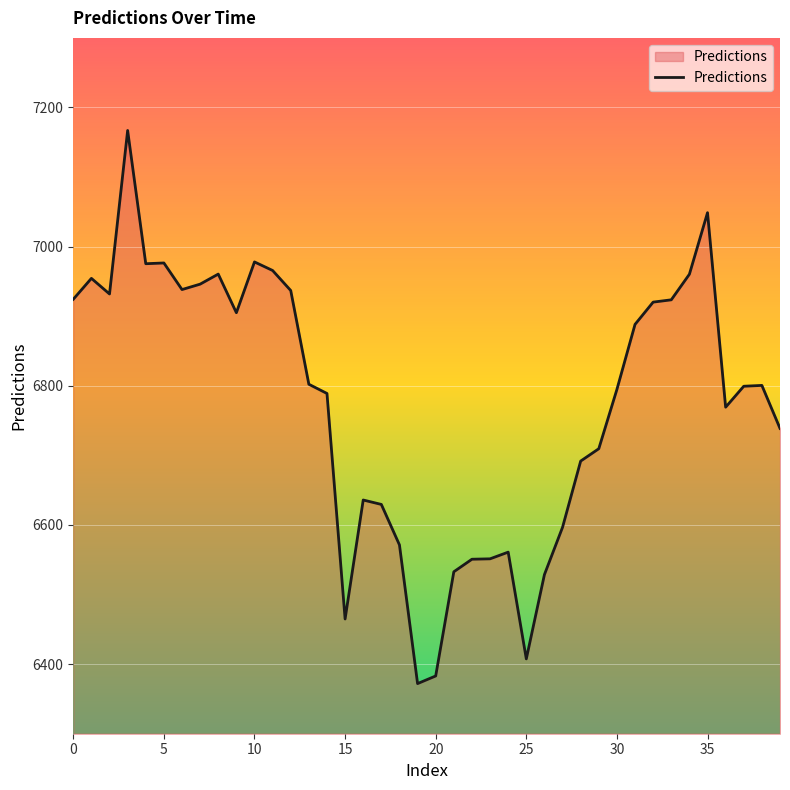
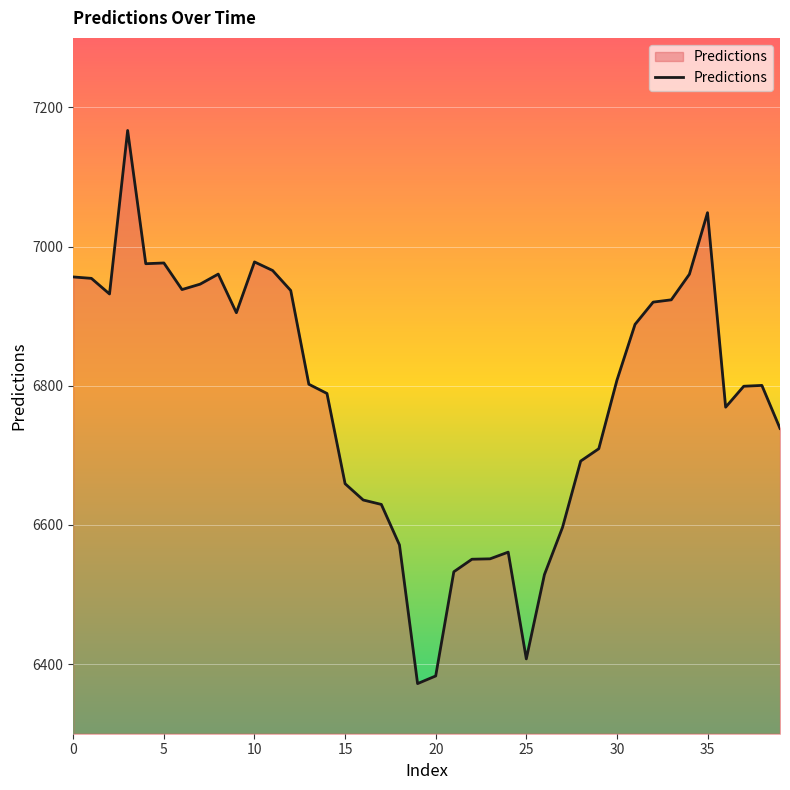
  {
-   "0": 6920,
+   "0": 6960,
    "5": 6980,
    "10": 6980,
-   "15": 6460,
+   "15": 6660,
    "20": 6380,
    "25": 6410,
-   "30": 6790,
+   "30": 6810,
    "35": 7050
  }
